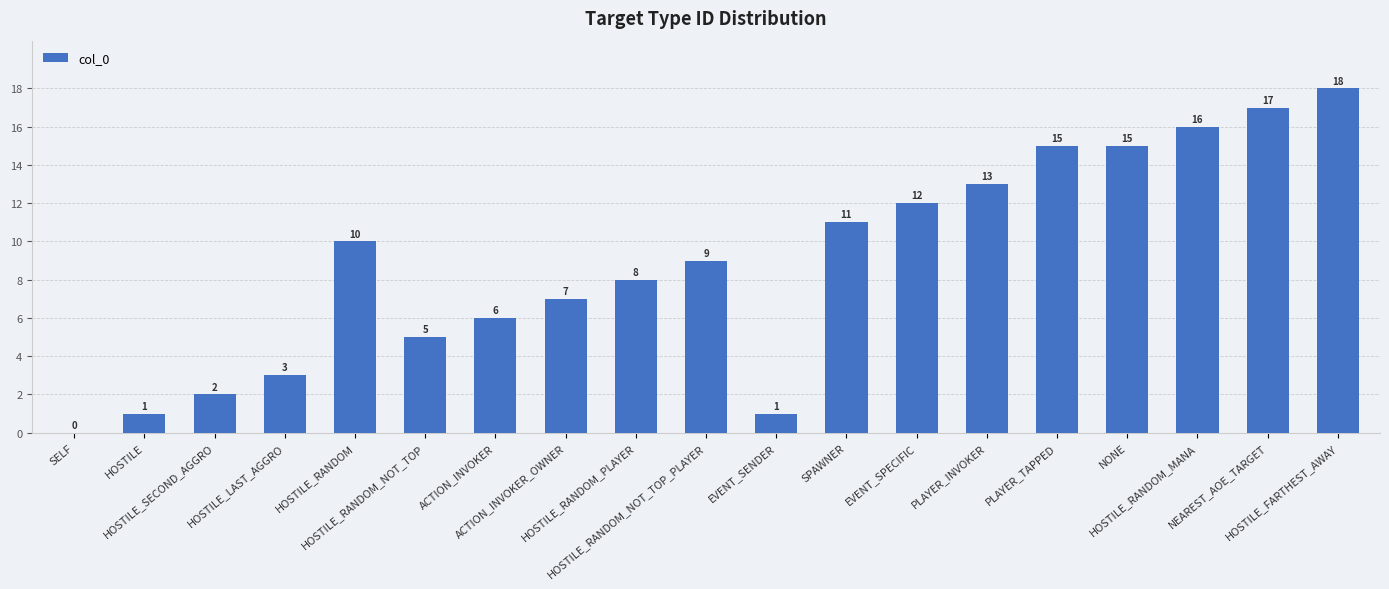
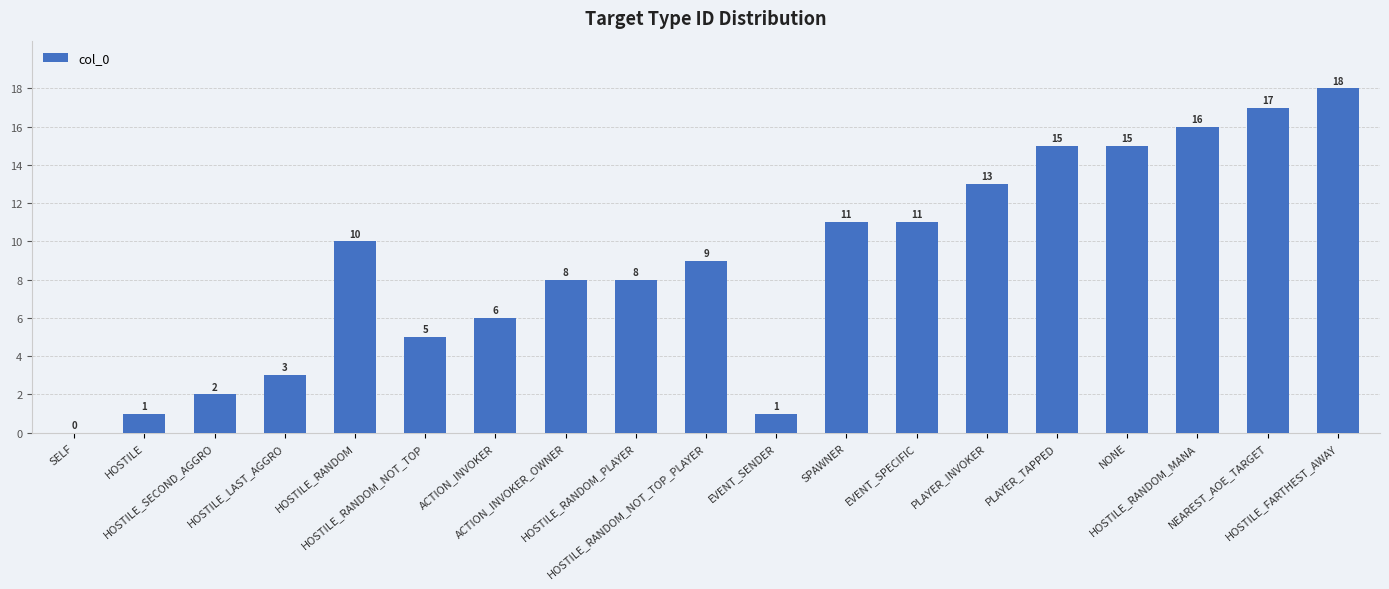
  {
    "SELF": 0,
    "HOSTILE": 1,
    "HOSTILE_SECOND_AGGRO": 2,
    "HOSTILE_LAST_AGGRO": 3,
    "HOSTILE_RANDOM": 10,
    "HOSTILE_RANDOM_NOT_TOP": 5,
    "ACTION_INVOKER": 6,
-   "ACTION_INVOKER_OWNER": 7,
+   "ACTION_INVOKER_OWNER": 8,
    "HOSTILE_RANDOM_PLAYER": 8,
    "HOSTILE_RANDOM_NOT_TOP_PLAYER": 9,
    "EVENT_SENDER": 1,
    "SPAWNER": 11,
-   "EVENT_SPECIFIC": 12,
+   "EVENT_SPECIFIC": 11,
    "PLAYER_INVOKER": 13,
    "PLAYER_TAPPED": 15,
    "NONE": 15,
    "HOSTILE_RANDOM_MANA": 16,
    "NEAREST_AOE_TARGET": 17,
    "HOSTILE_FARTHEST_AWAY": 18
  }
